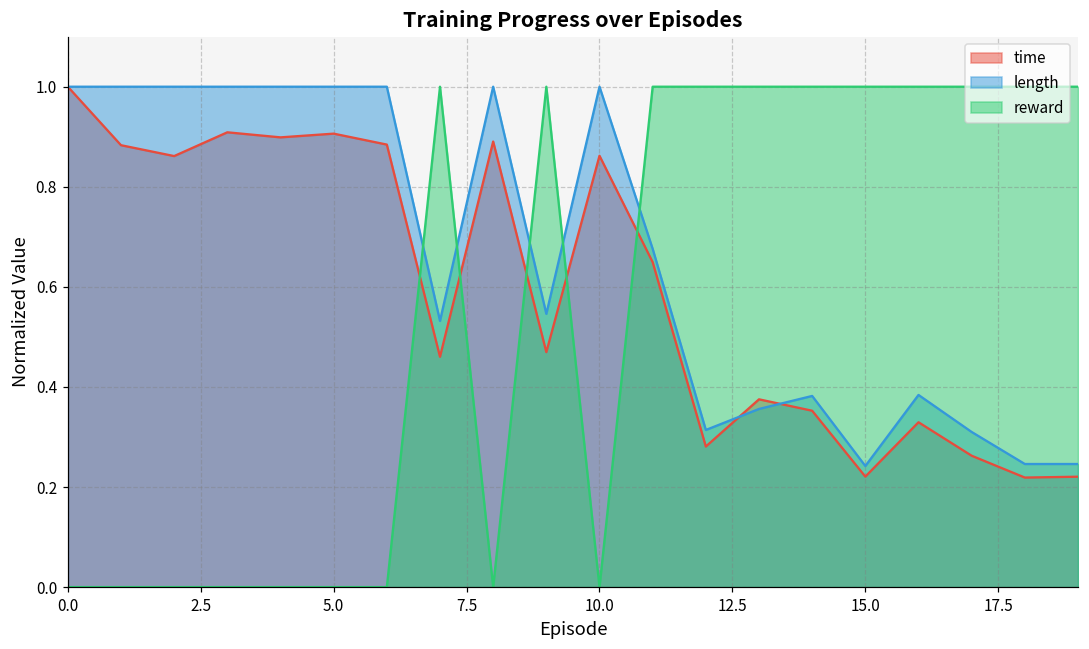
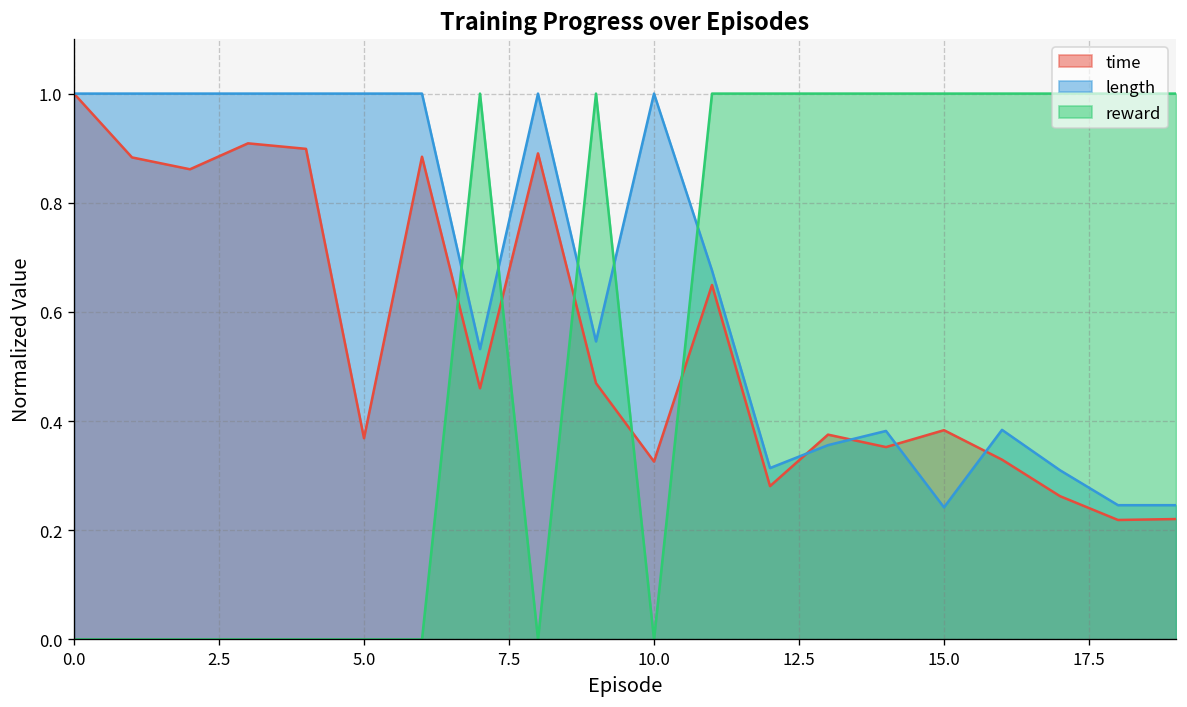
  {
    "time": {
-     "5.0": 0.91,
-     "10.0": 0.86,
-     "15.0": 0.22
+     "5.0": 0.37,
+     "10.0": 0.33,
+     "15.0": 0.38
    },
    "length": {
      "5.0": 1.00,
      "10.0": 1.00,
      "15.0": 0.24
    },
    "reward": {
      "0.0": 0.00,
      "5.0": 0.00,
      "10.0": 0.00,
      "15.0": 1.00
    }
  }
